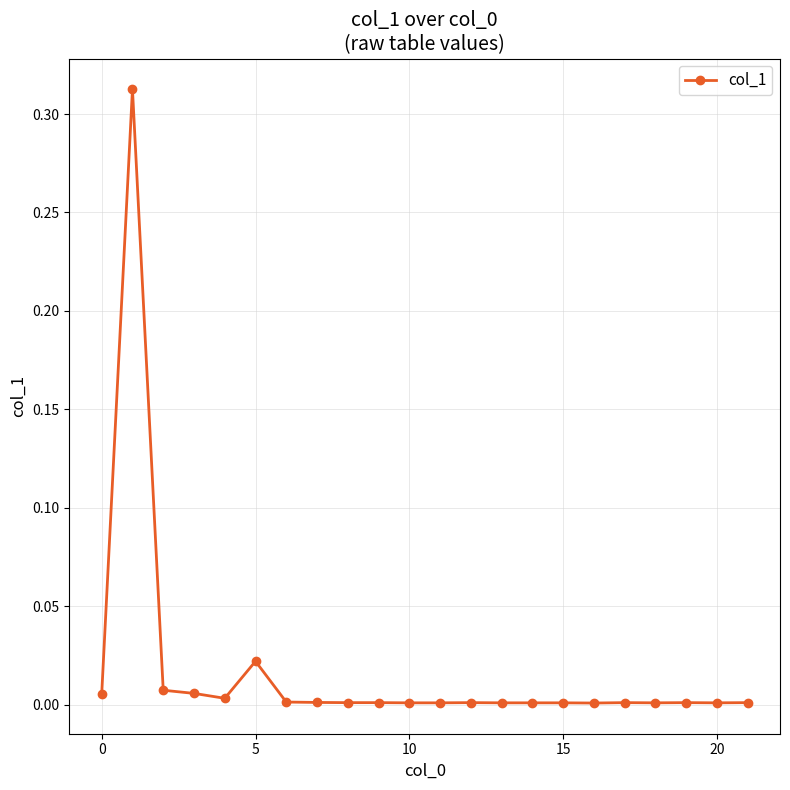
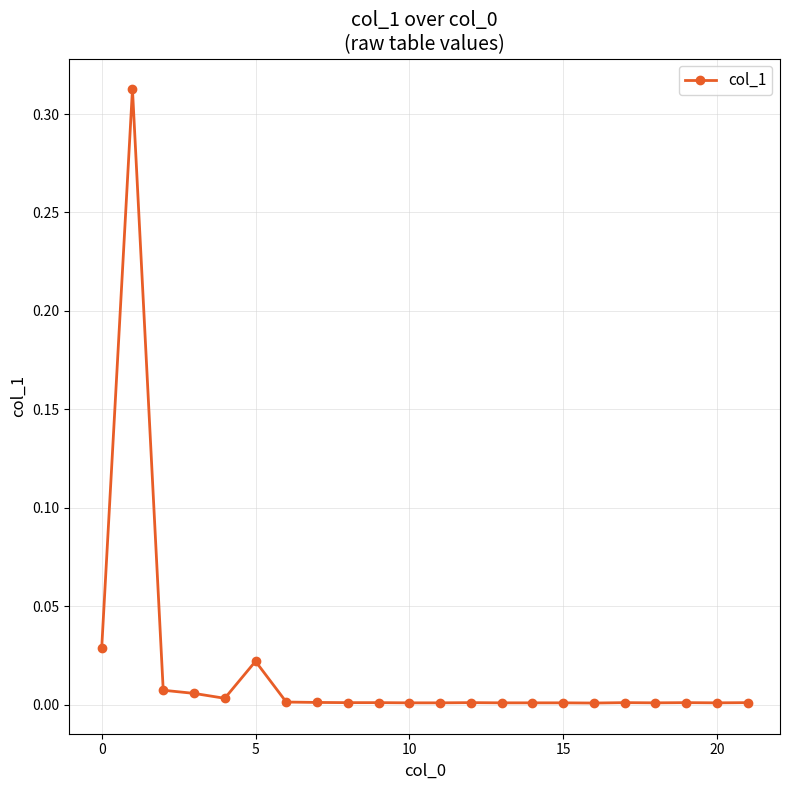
  {
-   "0": 0.005,
+   "0": 0.029,
    "5": 0.022,
    "10": 0.001,
    "15": 0.001,
    "20": 0.001
  }
